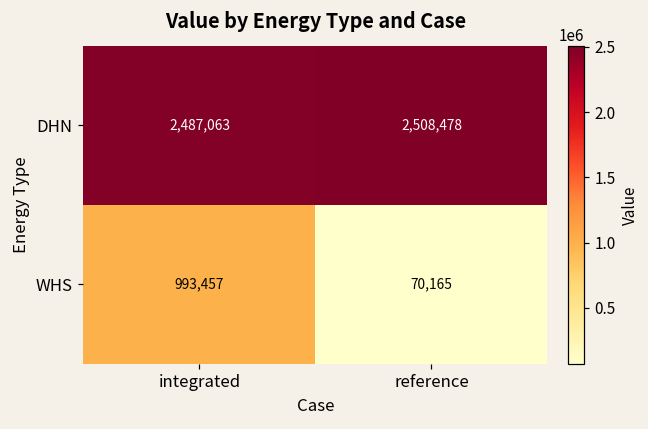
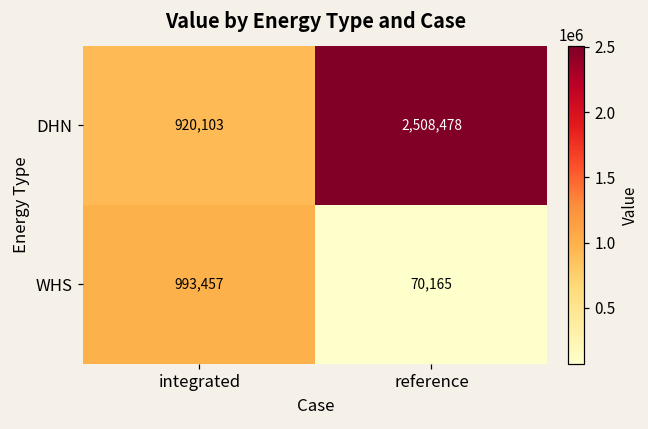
  {
    "DHN": {
-     "integrated": "2,487,063",
+     "integrated": "920,103",
      "reference": "2,508,478"
    },
    "WHS": {
      "integrated": "993,457",
      "reference": "70,165"
    }
  }
